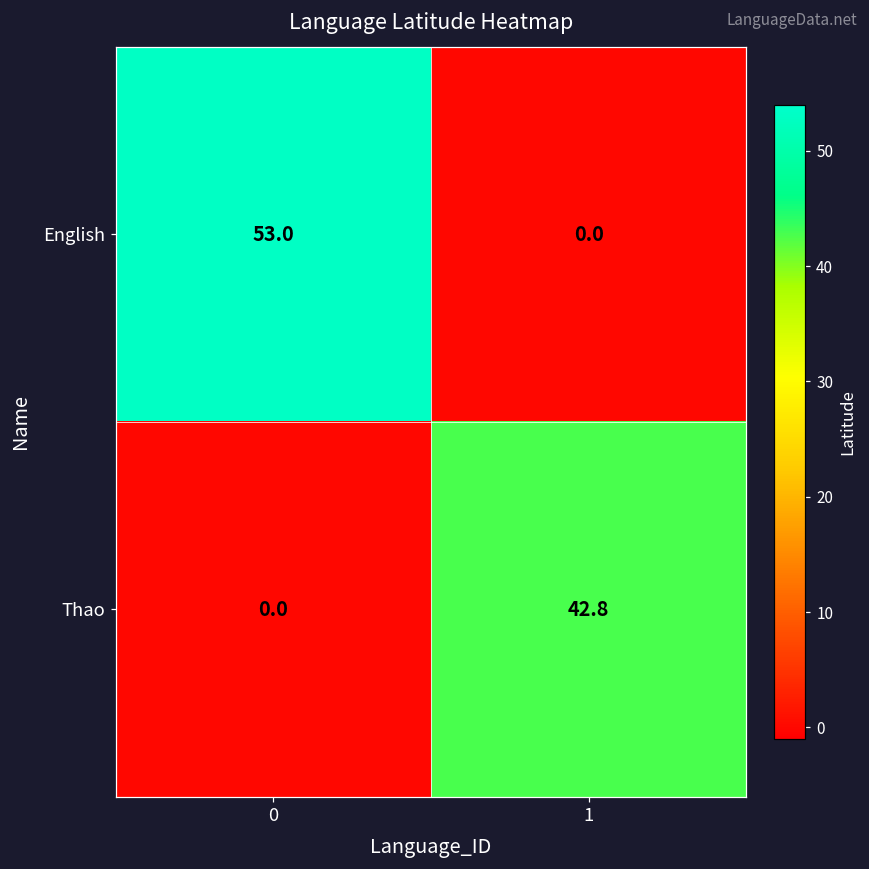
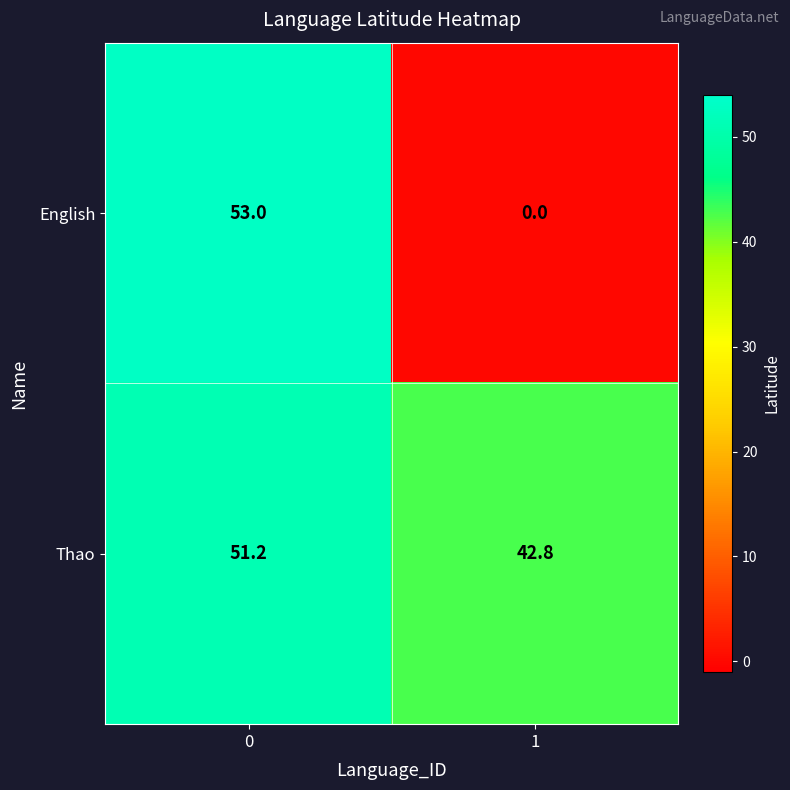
  {
    "English": {
      "0": 53.0,
      "1": 0.0
    },
    "Thao": {
-     "0": 0.0,
+     "0": 51.2,
      "1": 42.8
    }
  }
